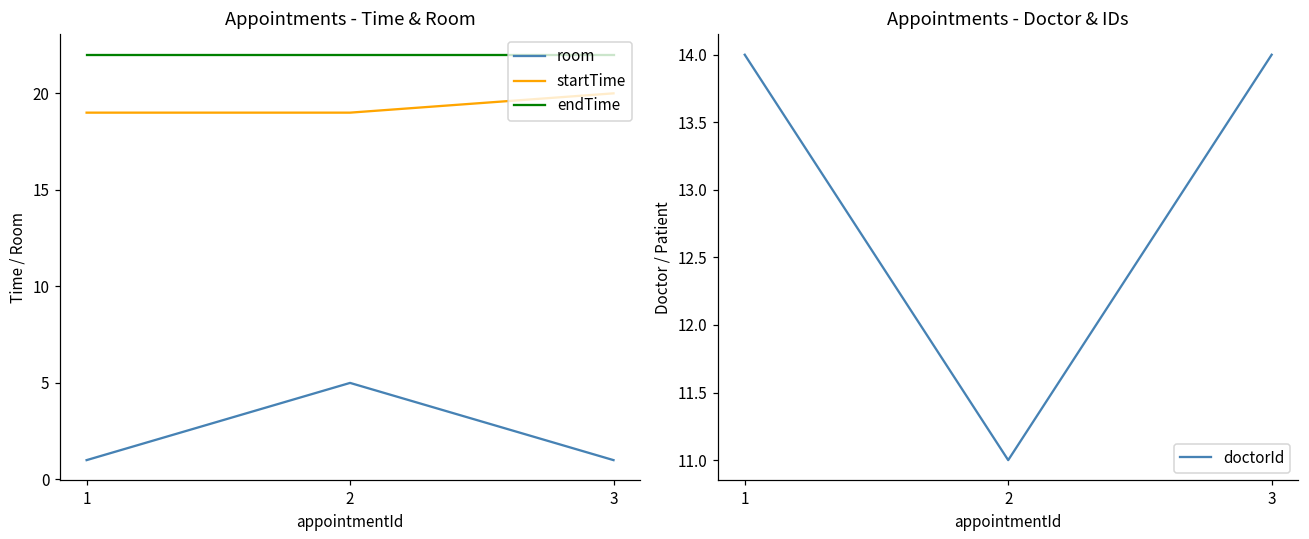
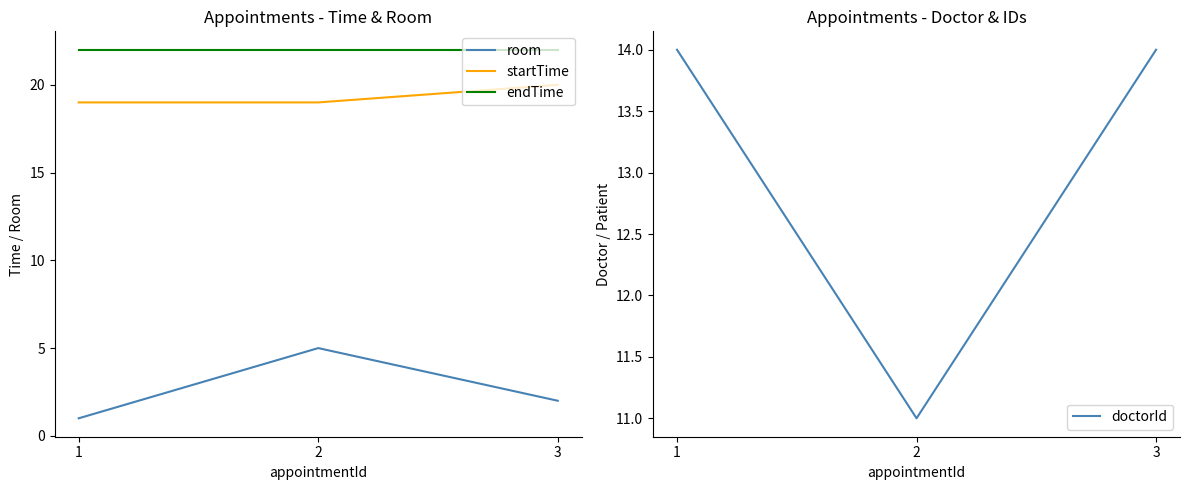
  {
    "Appointments - Time & Room": {
      "room": {
        "1": 1,
        "2": 5,
-       "3": 1
+       "3": 2
      },
      "startTime": {
        "1": 19,
        "2": 19
      },
      "endTime": {
        "1": 22,
        "2": 22
      }
    },
    "Appointments - Doctor & IDs": {
      "1": 14.00,
      "2": 11.00,
      "3": 14.00
    }
  }
